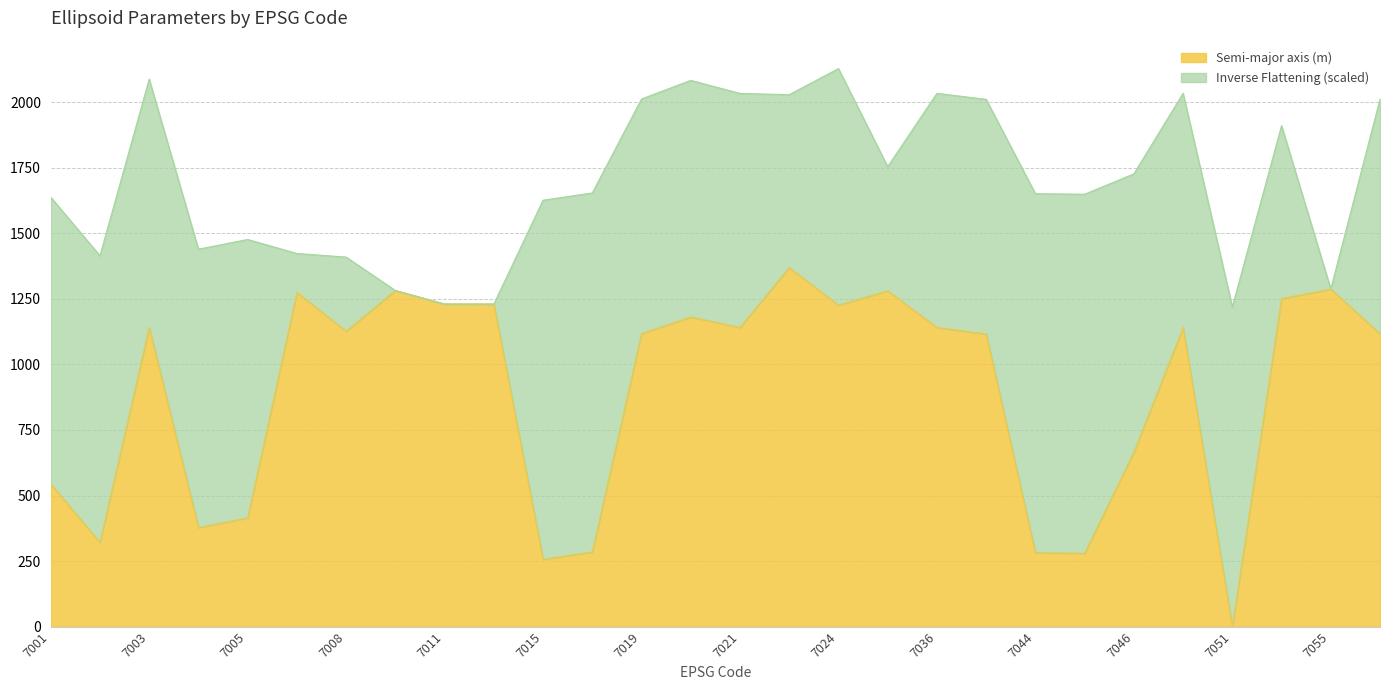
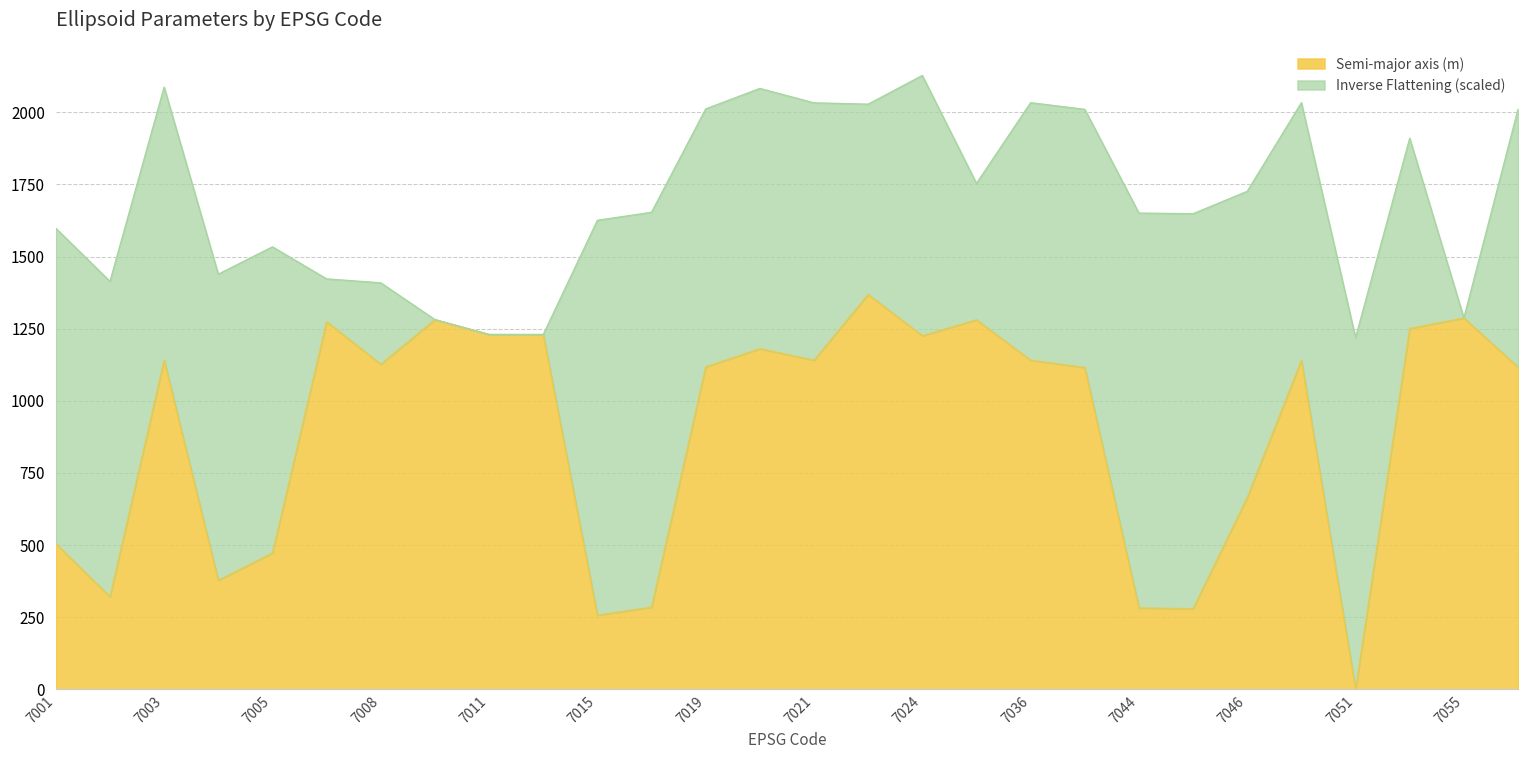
  {
    "Semi-major axis (m)": {
-     "7001": 540,
+     "7001": 500,
      "7003": 1140,
-     "7005": 420,
+     "7005": 470,
      "7008": 1130,
      "7015": 260,
      "7019": 1120,
      "7021": 1140,
      "7024": 1230,
      "7036": 1140,
      "7044": 280,
      "7046": 670,
      "7051": 0
    },
    "Inverse Flattening (scaled)": {
      "7001": 1090,
      "7003": 950,
      "7005": 1060,
      "7008": 280,
      "7015": 1370,
      "7019": 890,
      "7021": 890,
      "7024": 900,
      "7036": 890,
      "7044": 1370,
      "7046": 1060,
      "7051": 1220
    }
  }
